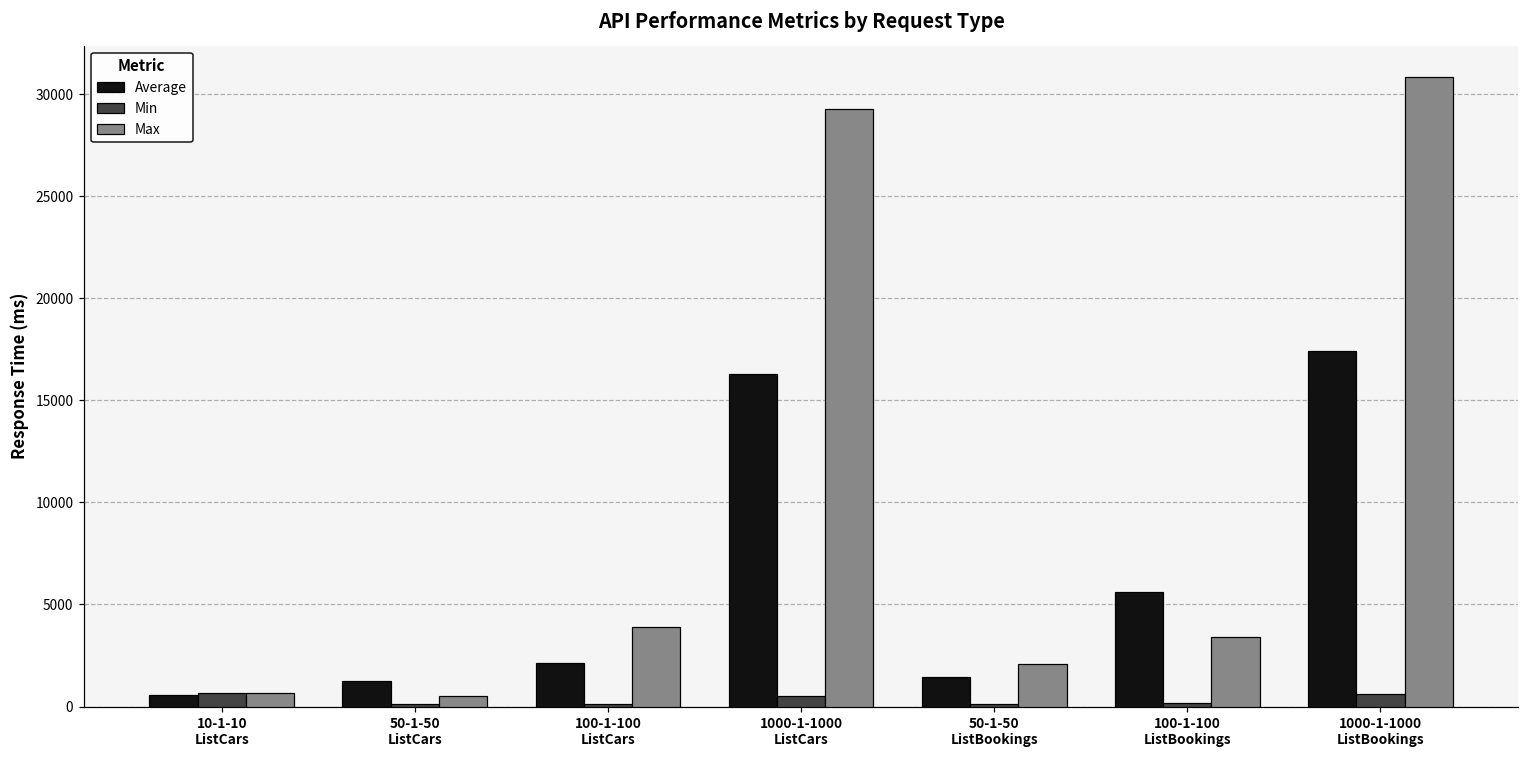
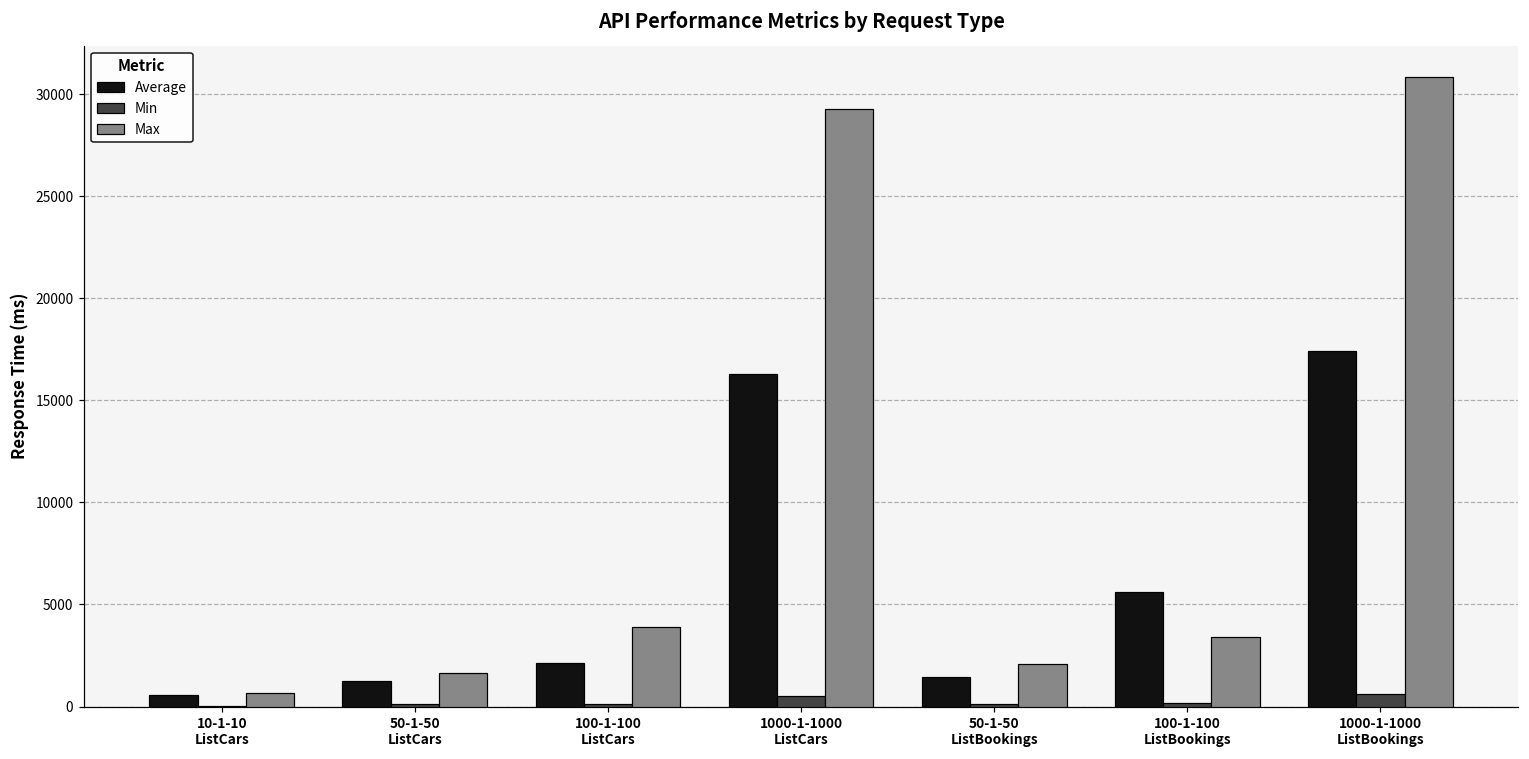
  {
    "Average": {
      "10-1-10 ListCars": 500,
      "50-1-50 ListCars": 1200,
      "100-1-100 ListCars": 2100,
      "1000-1-1000 ListCars": 16300,
      "50-1-50 ListBookings": 1500,
      "100-1-100 ListBookings": 5600,
      "1000-1-1000 ListBookings": 17400
    },
    "Min": {
-     "10-1-10 ListCars": 600,
+     "10-1-10 ListCars": 0,
      "1000-1-1000 ListCars": 500,
      "100-1-100 ListBookings": 200,
      "1000-1-1000 ListBookings": 600
    },
    "Max": {
      "10-1-10 ListCars": 600,
-     "50-1-50 ListCars": 500,
+     "50-1-50 ListCars": 1700,
      "100-1-100 ListCars": 3900,
      "1000-1-1000 ListCars": 29300,
      "50-1-50 ListBookings": 2100,
      "100-1-100 ListBookings": 3400,
      "1000-1-1000 ListBookings": 30800
    }
  }
